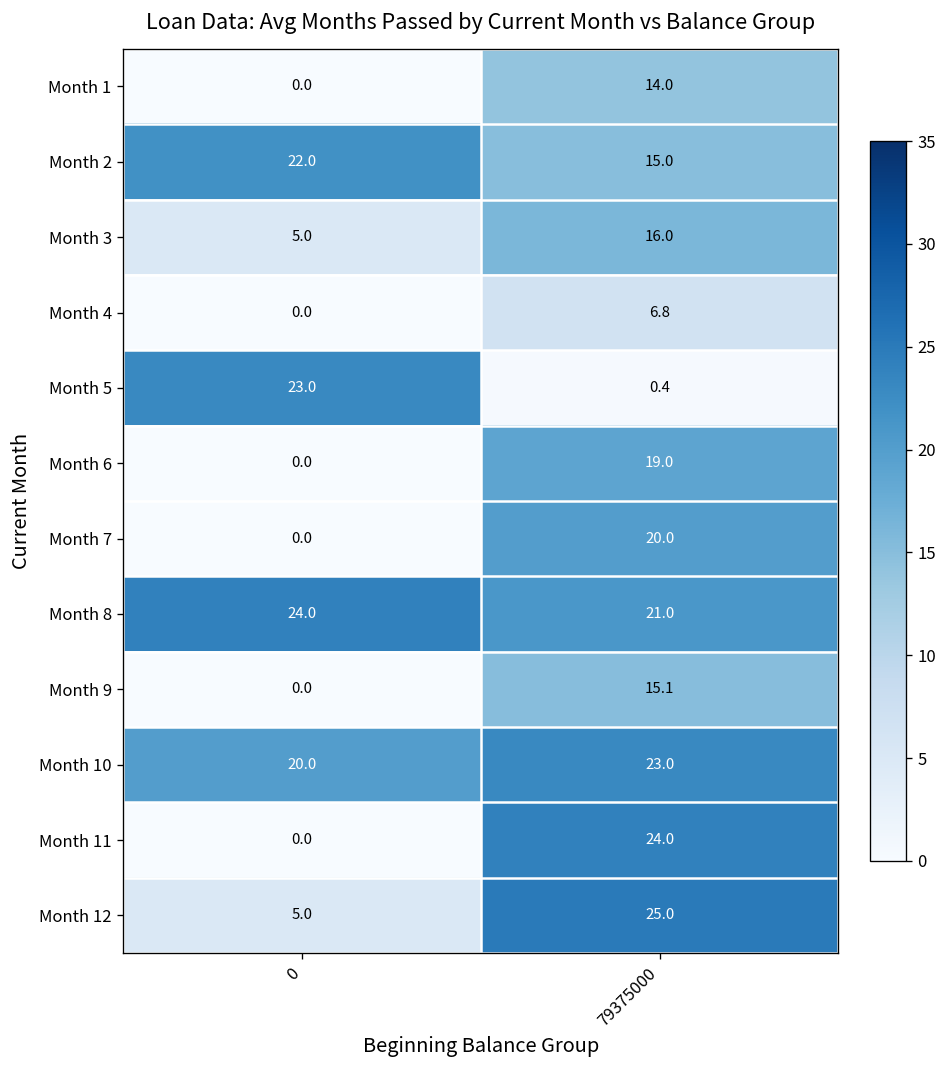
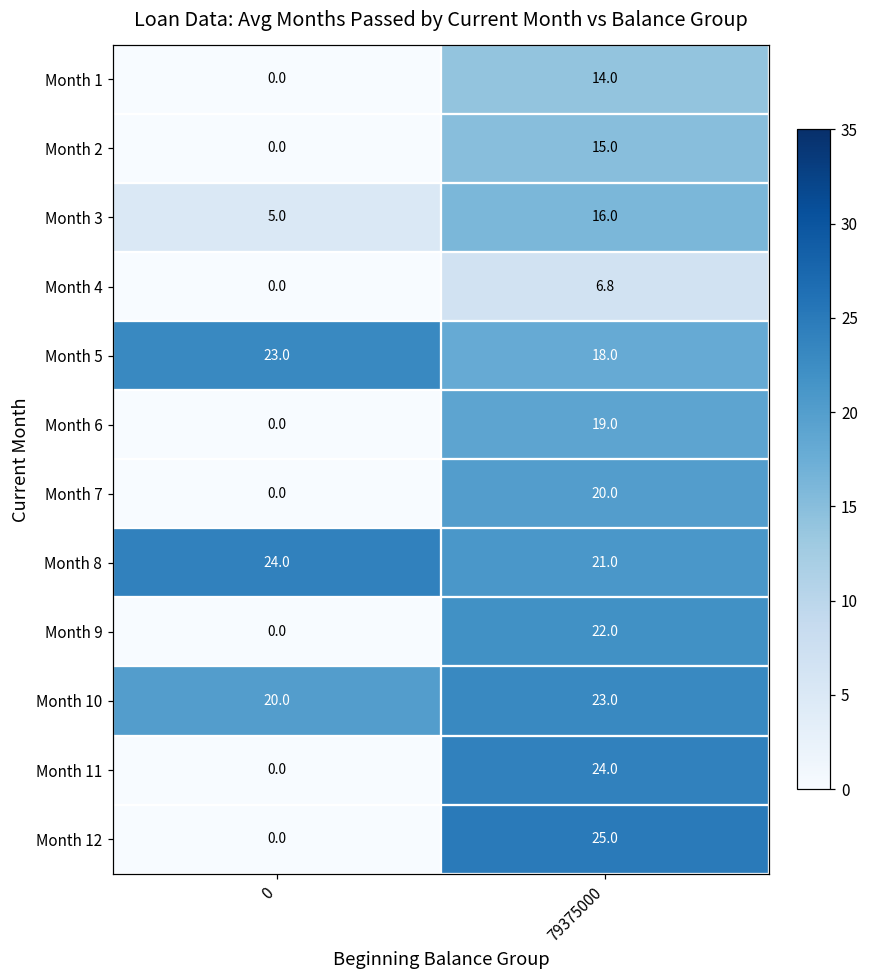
  {
    "Month 1": {
      "0": 0.0,
      "79375000": 14.0
    },
    "Month 2": {
-     "0": 22.0,
+     "0": 0.0,
      "79375000": 15.0
    },
    "Month 3": {
      "0": 5.0,
      "79375000": 16.0
    },
    "Month 4": {
      "0": 0.0,
      "79375000": 6.8
    },
    "Month 5": {
      "0": 23.0,
-     "79375000": 0.4
+     "79375000": 18.0
    },
    "Month 6": {
      "0": 0.0,
      "79375000": 19.0
    },
    "Month 7": {
      "0": 0.0,
      "79375000": 20.0
    },
    "Month 8": {
      "0": 24.0,
      "79375000": 21.0
    },
    "Month 9": {
      "0": 0.0,
-     "79375000": 15.1
+     "79375000": 22.0
    },
    "Month 10": {
      "0": 20.0,
      "79375000": 23.0
    },
    "Month 11": {
      "0": 0.0,
      "79375000": 24.0
    },
    "Month 12": {
-     "0": 5.0,
+     "0": 0.0,
      "79375000": 25.0
    }
  }
